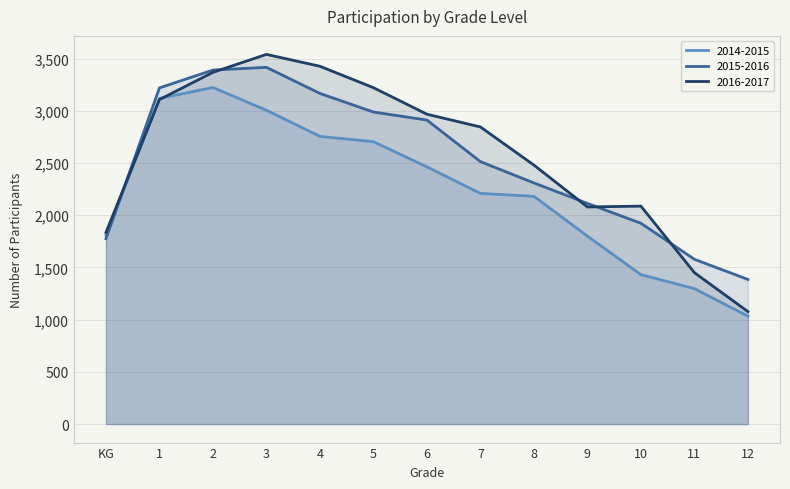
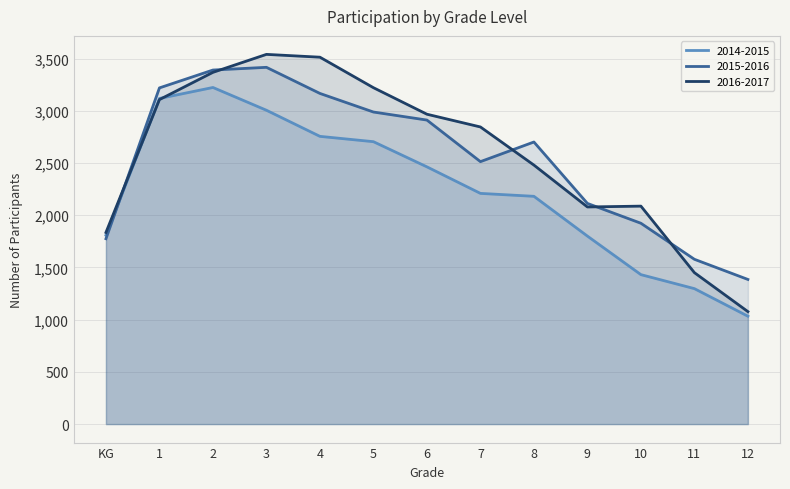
  {
    "2014-2015": {
      "KG": "1,810",
      "2": "3,220",
      "3": "3,010",
      "4": "2,760",
      "5": "2,700",
      "6": "2,460",
      "7": "2,210",
      "8": "2,180",
      "9": "1,800",
      "10": "1,430",
      "11": "1,300",
      "12": "1,030"
    },
    "2015-2016": {
      "KG": "1,780",
      "1": "3,220",
      "3": "3,420",
      "4": "3,170",
      "5": "2,990",
      "6": "2,910",
      "7": "2,510",
-     "8": "2,310",
+     "8": "2,700",
      "9": "2,110",
      "10": "1,920",
      "11": "1,580",
      "12": "1,390"
    },
    "2016-2017": {
      "KG": "1,840",
      "3": "3,540",
-     "4": "3,430",
+     "4": "3,510",
      "5": "3,220",
      "6": "2,970",
      "7": "2,850",
      "8": "2,480",
      "9": "2,080",
      "10": "2,090",
      "11": "1,450",
      "12": "1,080"
    }
  }
